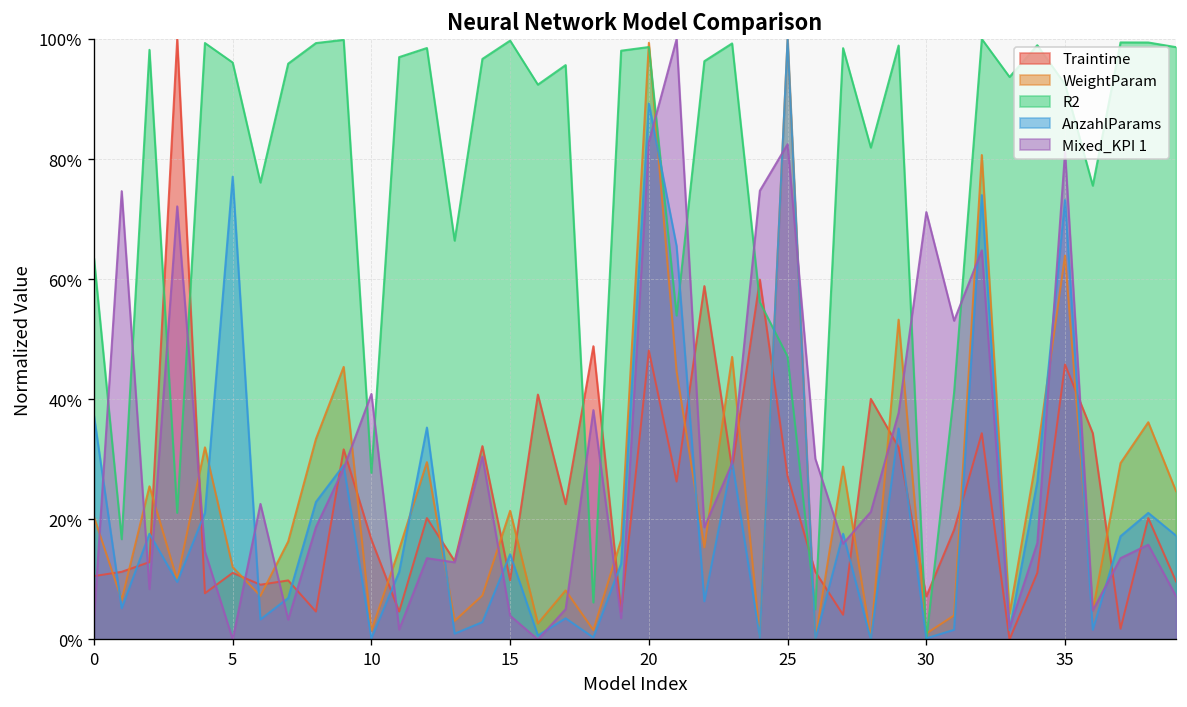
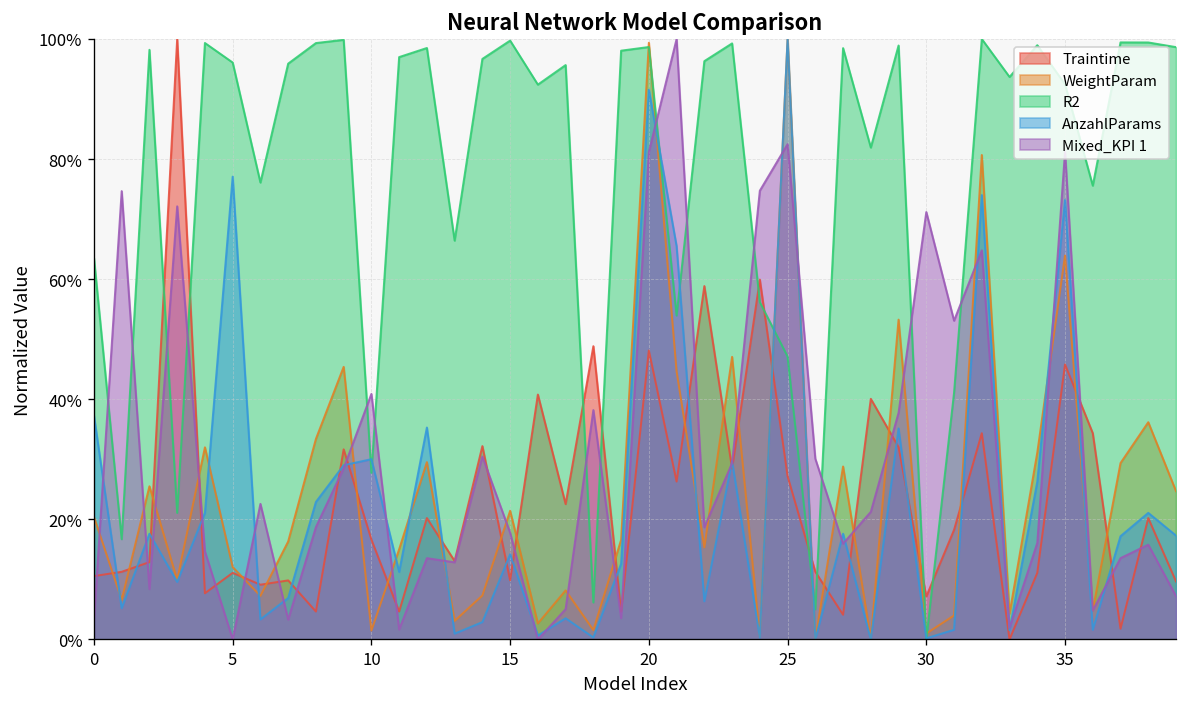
  {
    "R2": {
      "0": "64%",
      "5": "96%",
      "10": "28%",
      "15": "100%",
      "20": "99%",
      "25": "47%"
    },
    "AnzahlParams": {
      "0": "37%",
      "5": "77%",
-     "10": "0%",
+     "10": "30%",
      "15": "14%",
-     "20": "89%",
+     "20": "92%",
      "35": "73%"
    },
    "Mixed_KPI 1": {
      "0": "3%",
      "5": "0%",
      "10": "41%",
-     "15": "4%",
-     "20": "83%",
+     "15": "18%",
+     "20": "81%",
      "25": "82%",
      "30": "71%"
    }
  }
